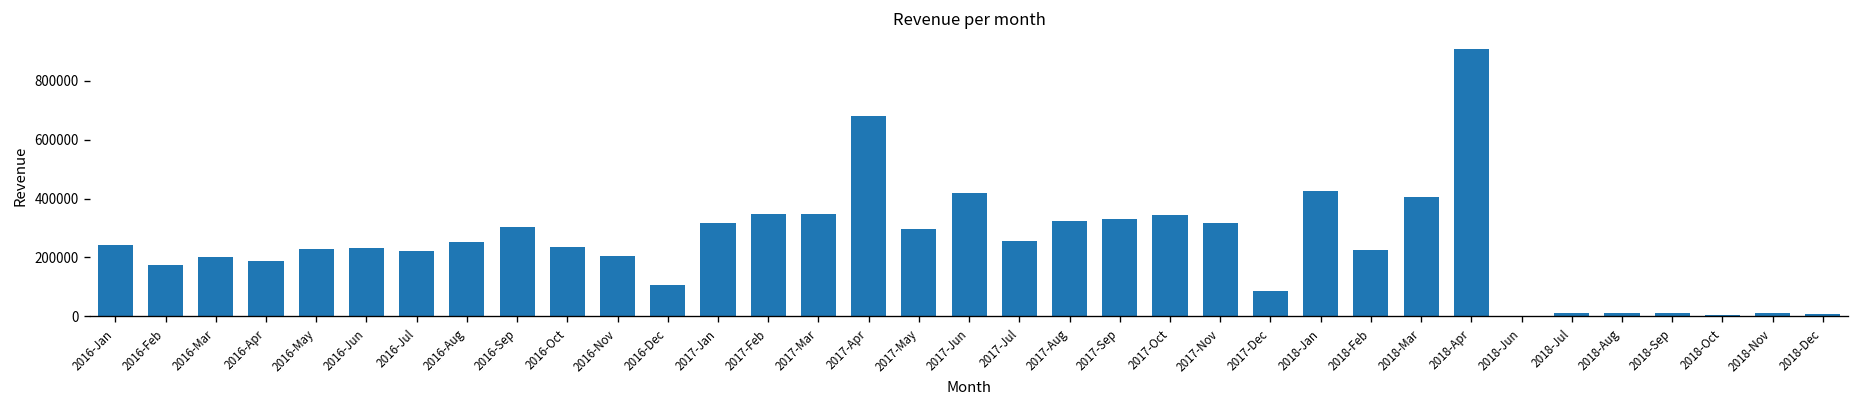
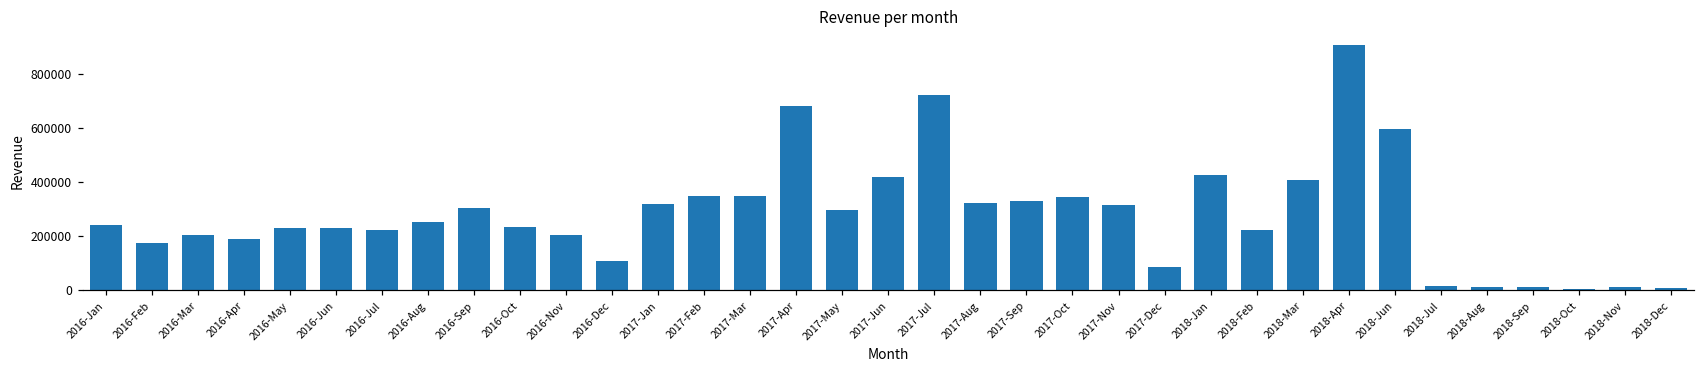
  {
    "2016-Jan": 240000,
    "2016-Feb": 180000,
    "2016-Mar": 200000,
    "2016-Apr": 190000,
    "2016-May": 230000,
    "2016-Jun": 230000,
    "2016-Jul": 220000,
    "2016-Aug": 250000,
    "2016-Sep": 300000,
    "2016-Oct": 240000,
    "2016-Nov": 210000,
    "2016-Dec": 110000,
    "2017-Jan": 320000,
    "2017-Feb": 350000,
    "2017-Mar": 350000,
    "2017-Apr": 680000,
    "2017-May": 300000,
    "2017-Jun": 420000,
-   "2017-Jul": 260000,
+   "2017-Jul": 720000,
    "2017-Aug": 320000,
    "2017-Sep": 330000,
    "2017-Oct": 350000,
    "2017-Nov": 320000,
    "2017-Dec": 80000,
    "2018-Jan": 430000,
    "2018-Feb": 220000,
    "2018-Mar": 410000,
    "2018-Apr": 910000,
-   "2018-Jun": 0,
+   "2018-Jun": 590000,
    "2018-Jul": 10000,
    "2018-Aug": 10000,
    "2018-Nov": 10000
  }
